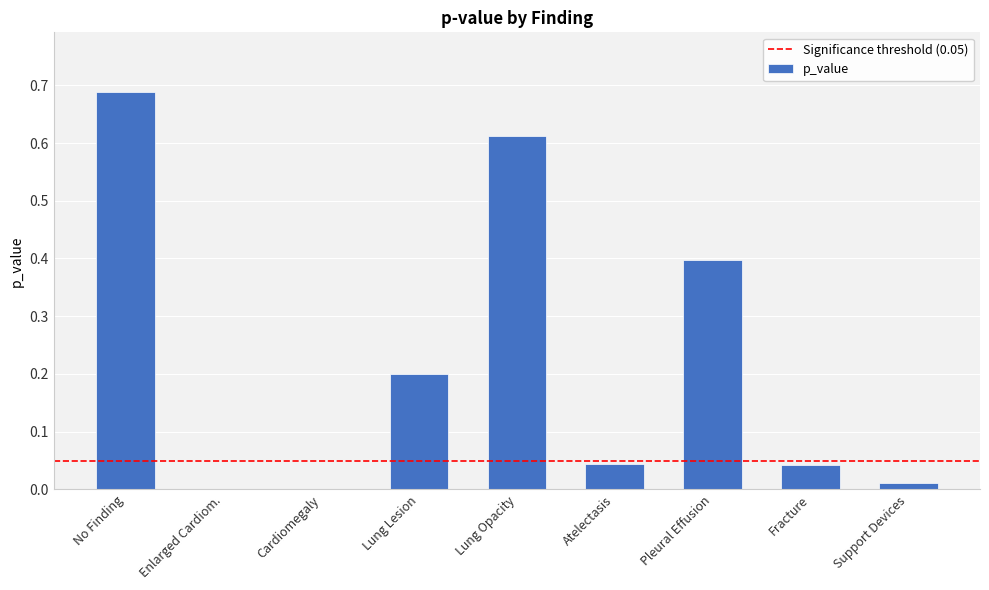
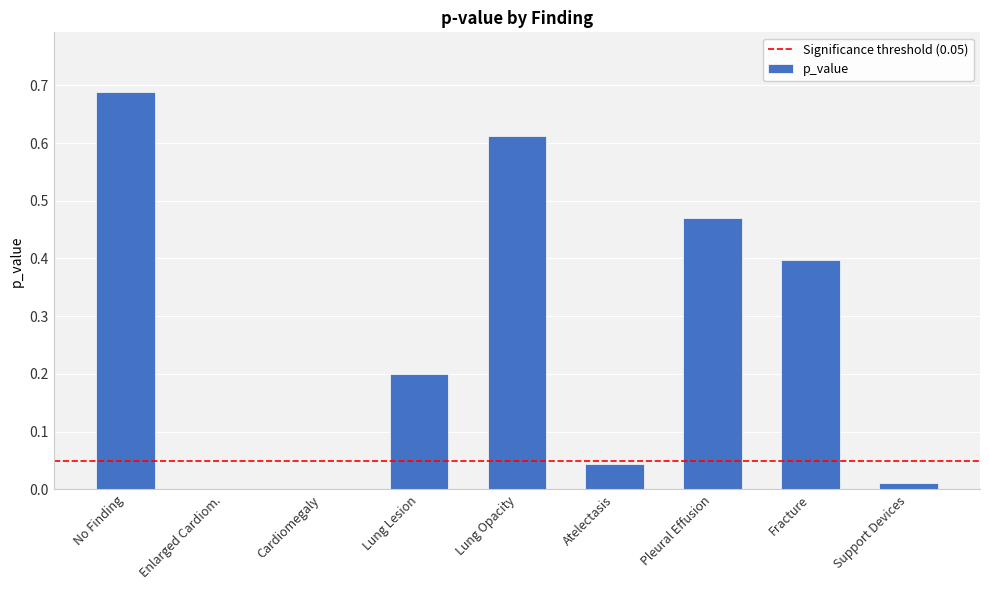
  {
    "No Finding": 0.69,
    "Lung Lesion": 0.20,
    "Lung Opacity": 0.61,
    "Atelectasis": 0.04,
-   "Pleural Effusion": 0.40,
-   "Fracture": 0.04,
+   "Pleural Effusion": 0.47,
+   "Fracture": 0.40,
    "Support Devices": 0.01
  }
